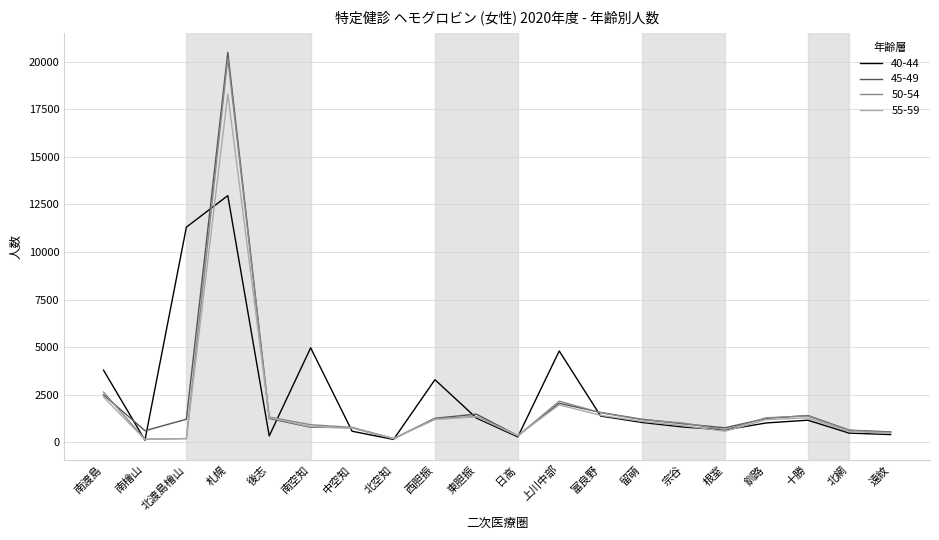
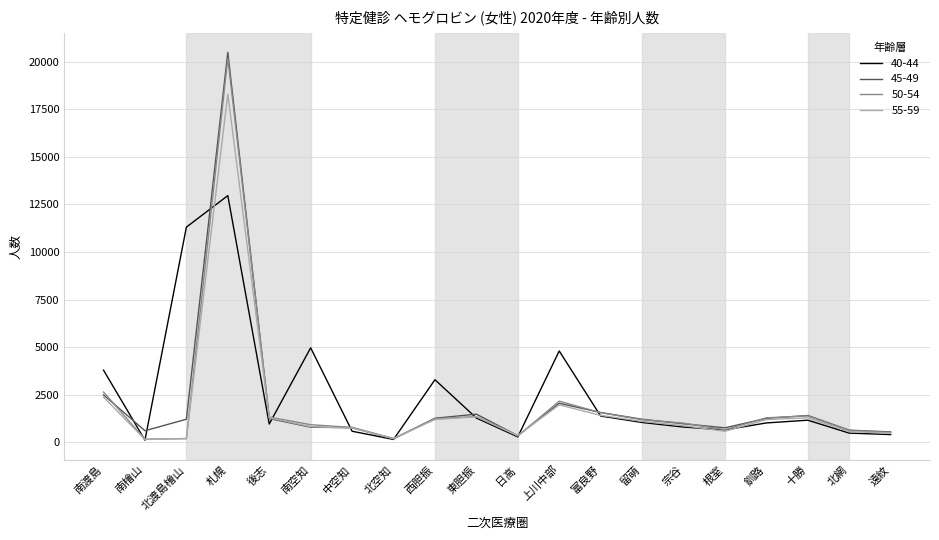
  {
    "40-44": {
      "南渡島": 3800,
      "北渡島檜山": 11300,
      "札幌": 13000,
-     "後志": 300,
+     "後志": 1000,
      "南空知": 5000,
      "中空知": 600,
      "西胆振": 3300,
      "上川中部": 4800,
      "釧路": 1000
    },
    "45-49": {
      "南檜山": 600,
      "北渡島檜山": 1200,
      "札幌": 20500
    }
  }
